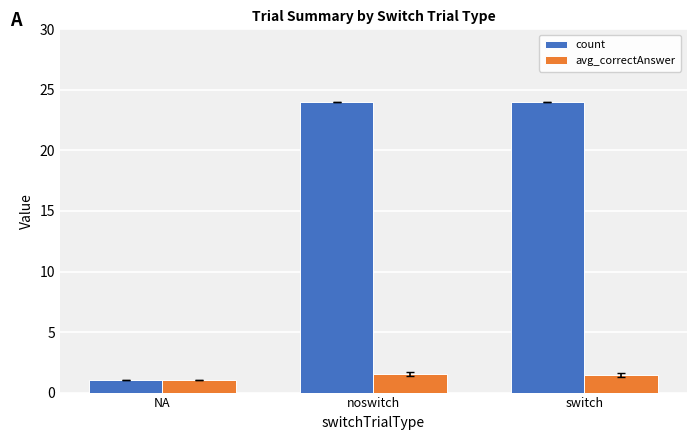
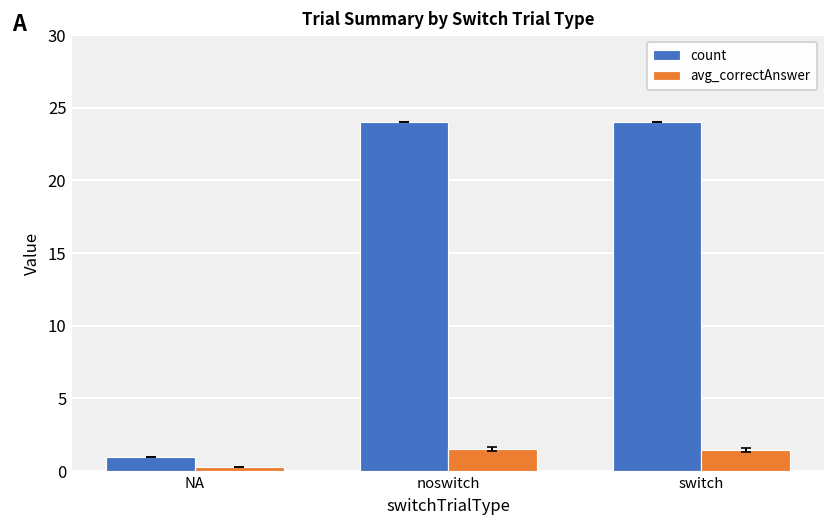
  {
    "count": {
      "NA": 1.0,
      "noswitch": 24.0,
      "switch": 24.0
    },
    "avg_correctAnswer": {
-     "NA": 1.0,
+     "NA": 0.3,
      "noswitch": 1.5,
      "switch": 1.5
    }
  }
